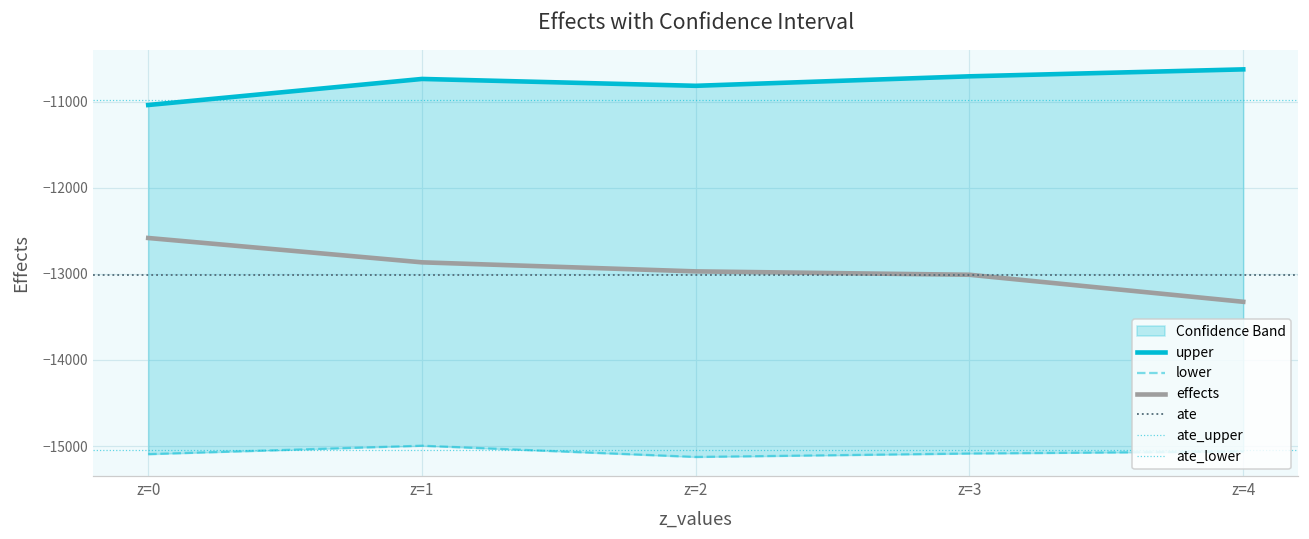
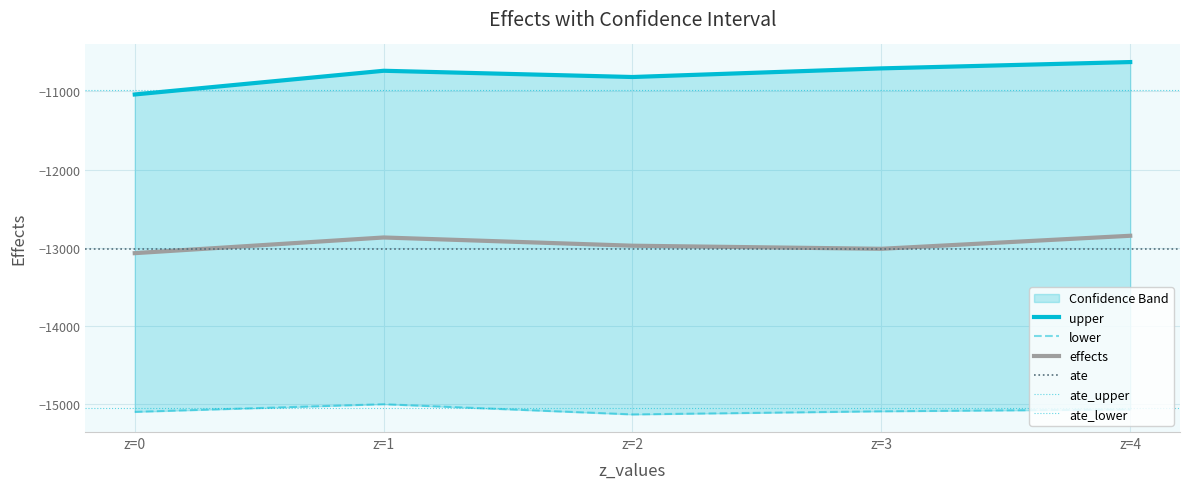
  {
    "effects": {
-     "z=0": -12600,
+     "z=0": -13100,
      "z=1": -12900,
      "z=2": -13000,
      "z=3": -13000,
-     "z=4": -13300
+     "z=4": -12800
    }
  }
